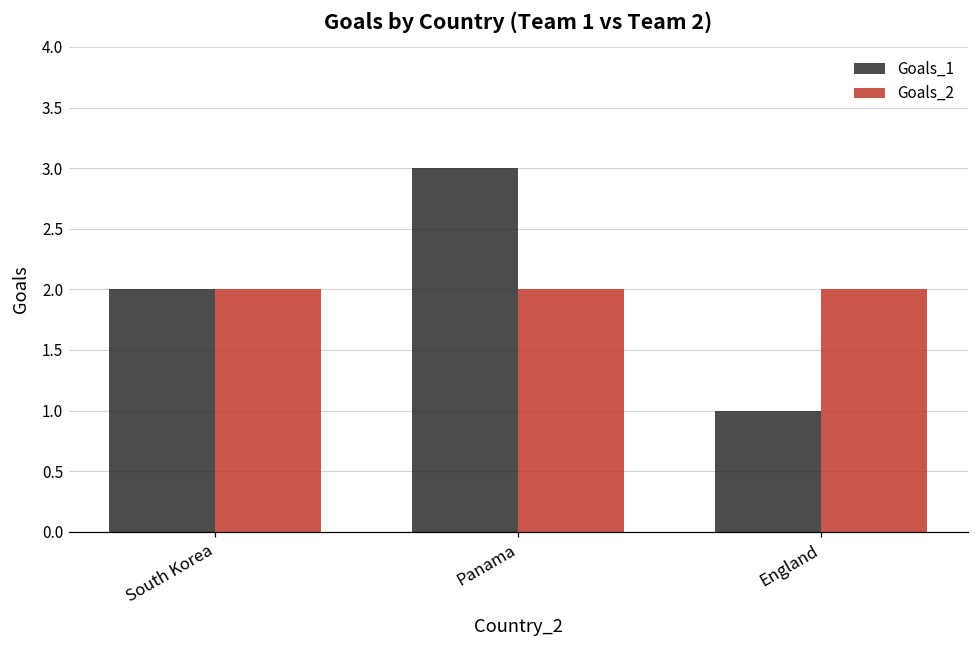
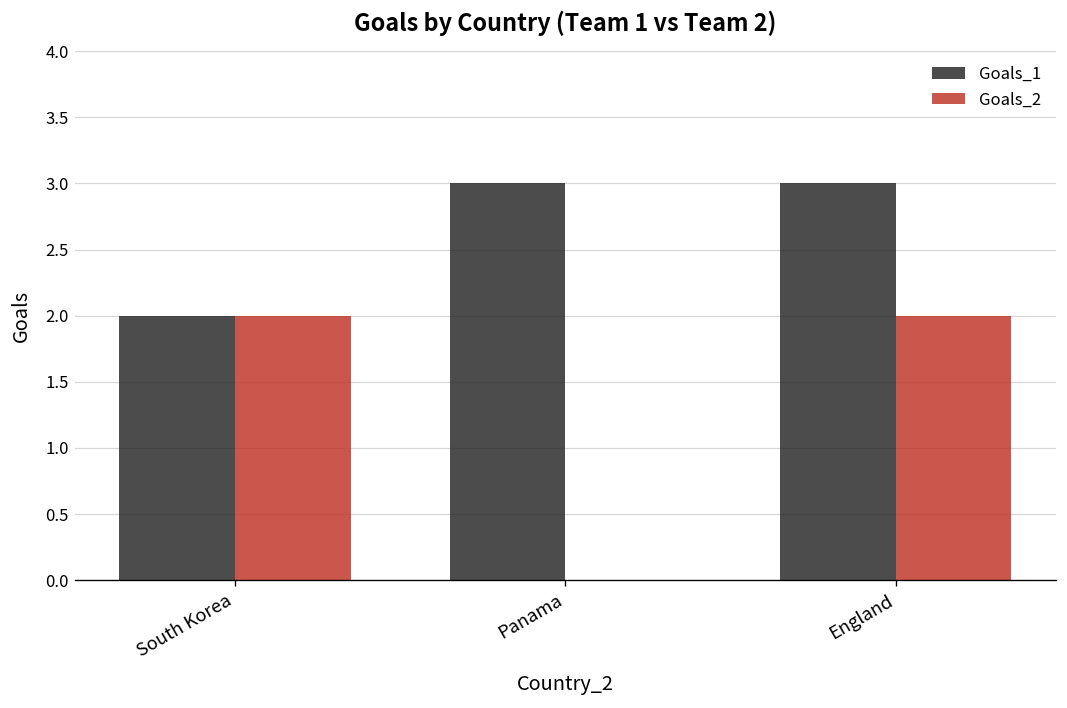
  {
    "Goals_1": {
      "South Korea": 2,
      "Panama": 3,
-     "England": 1
+     "England": 3
    },
    "Goals_2": {
      "South Korea": 2,
-     "Panama": 2,
+     "Panama": 0,
      "England": 2
    }
  }
